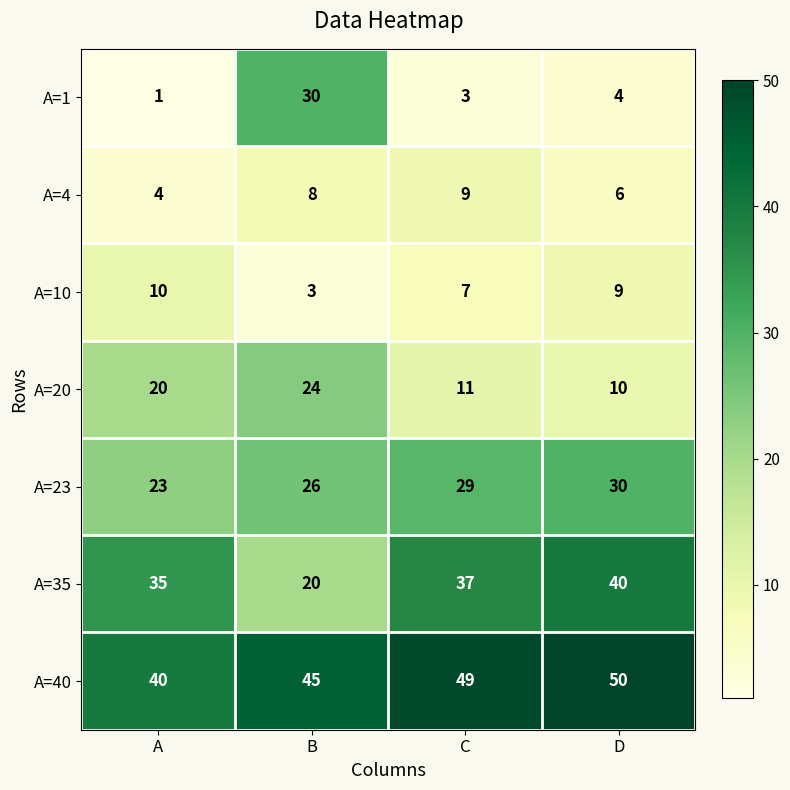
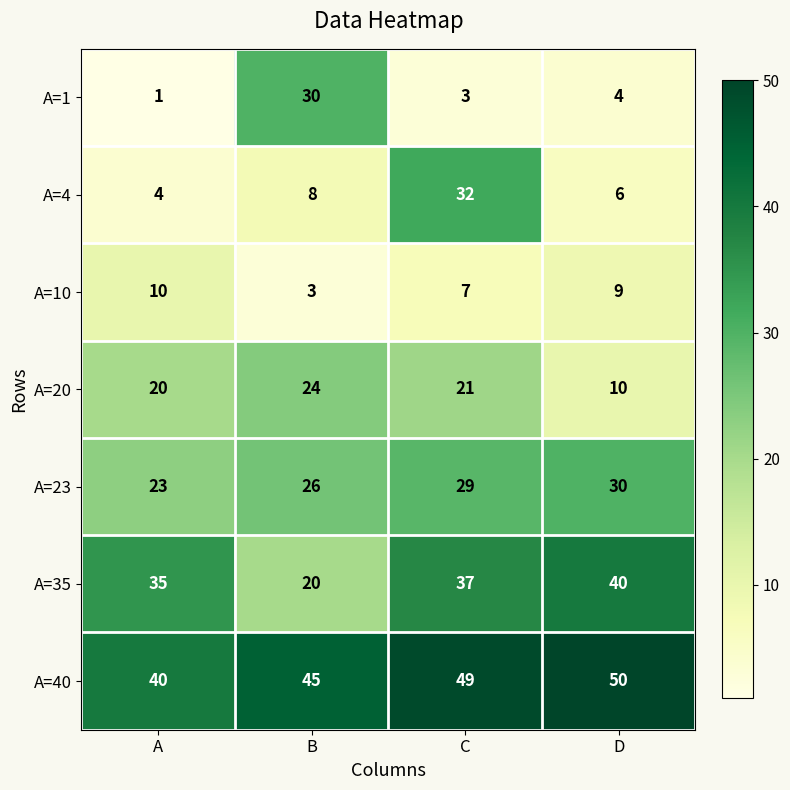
  {
    "A=1": {
      "A": 1,
      "B": 30,
      "C": 3,
      "D": 4
    },
    "A=4": {
      "A": 4,
      "B": 8,
-     "C": 9,
+     "C": 32,
      "D": 6
    },
    "A=10": {
      "A": 10,
      "B": 3,
      "C": 7,
      "D": 9
    },
    "A=20": {
      "A": 20,
      "B": 24,
-     "C": 11,
+     "C": 21,
      "D": 10
    },
    "A=23": {
      "A": 23,
      "B": 26,
      "C": 29,
      "D": 30
    },
    "A=35": {
      "A": 35,
      "B": 20,
      "C": 37,
      "D": 40
    },
    "A=40": {
      "A": 40,
      "B": 45,
      "C": 49,
      "D": 50
    }
  }
